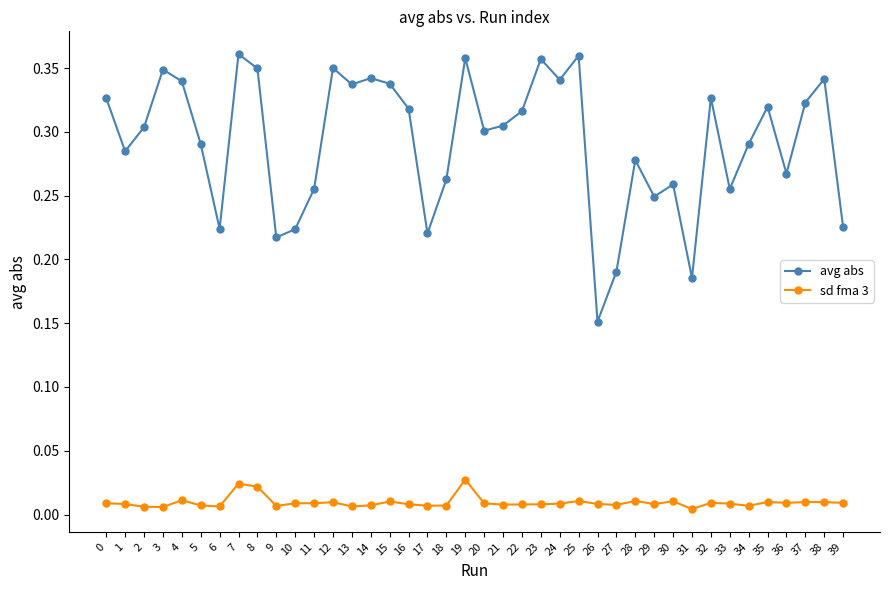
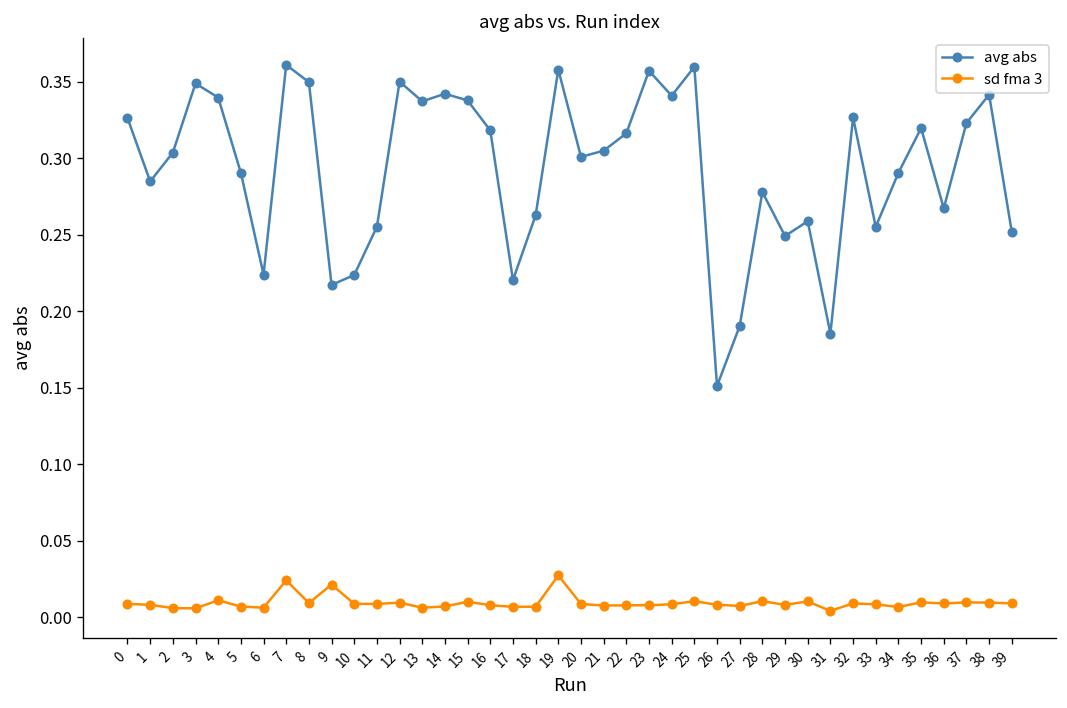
  {
    "avg abs": {
      "0": 0.326,
      "1": 0.285,
      "2": 0.304,
      "3": 0.349,
      "4": 0.340,
      "5": 0.290,
      "6": 0.224,
      "7": 0.361,
      "8": 0.350,
      "9": 0.217,
      "10": 0.224,
      "11": 0.255,
      "12": 0.350,
      "13": 0.337,
      "14": 0.342,
      "15": 0.338,
      "16": 0.318,
      "17": 0.220,
      "18": 0.263,
      "19": 0.358,
      "20": 0.301,
      "21": 0.305,
      "22": 0.316,
      "23": 0.357,
      "24": 0.341,
      "25": 0.360,
      "26": 0.151,
      "27": 0.190,
      "28": 0.278,
      "29": 0.249,
      "30": 0.259,
      "31": 0.185,
      "32": 0.327,
      "33": 0.255,
      "34": 0.290,
      "35": 0.320,
      "36": 0.267,
      "37": 0.323,
      "38": 0.342,
-     "39": 0.225
+     "39": 0.252
    },
    "sd fma 3": {
      "0": 0.009,
      "1": 0.008,
      "2": 0.006,
      "3": 0.006,
      "4": 0.011,
      "5": 0.007,
      "6": 0.006,
      "7": 0.024,
-     "8": 0.022,
-     "9": 0.007,
+     "8": 0.009,
+     "9": 0.022,
      "10": 0.009,
      "11": 0.009,
      "12": 0.010,
      "13": 0.006,
      "14": 0.007,
      "15": 0.010,
      "16": 0.008,
      "17": 0.007,
      "18": 0.007,
      "19": 0.027,
      "20": 0.009,
      "21": 0.008,
      "22": 0.008,
      "23": 0.008,
      "24": 0.009,
      "25": 0.011,
      "26": 0.008,
      "27": 0.008,
      "28": 0.011,
      "29": 0.008,
      "30": 0.010,
      "31": 0.004,
      "32": 0.009,
      "33": 0.009,
      "34": 0.007,
      "35": 0.010,
      "36": 0.009,
      "37": 0.010,
      "38": 0.010,
      "39": 0.009
    }
  }
